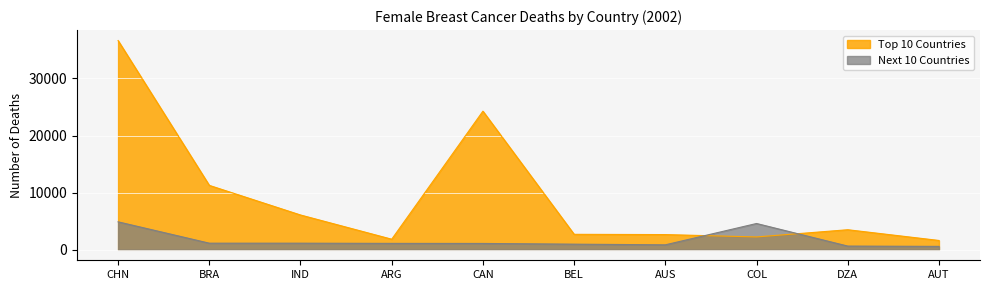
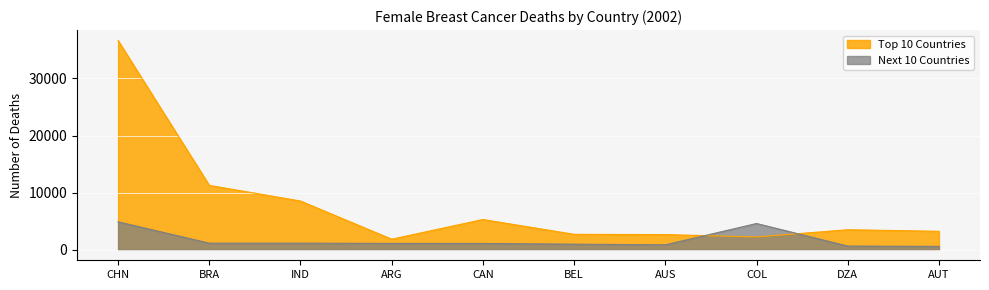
  {
    "Top 10 Countries": {
      "CHN": 37000,
      "BRA": 11000,
-     "IND": 6000,
+     "IND": 9000,
      "ARG": 2000,
-     "CAN": 24000,
+     "CAN": 5000,
      "BEL": 3000,
      "AUS": 3000,
      "COL": 2000,
      "DZA": 4000,
-     "AUT": 2000
+     "AUT": 3000
    },
    "Next 10 Countries": {
      "CHN": 5000,
      "BRA": 1000,
      "IND": 1000,
      "ARG": 1000,
      "CAN": 1000,
      "BEL": 1000,
      "AUS": 1000,
      "COL": 5000,
      "DZA": 1000,
      "AUT": 1000
    }
  }
